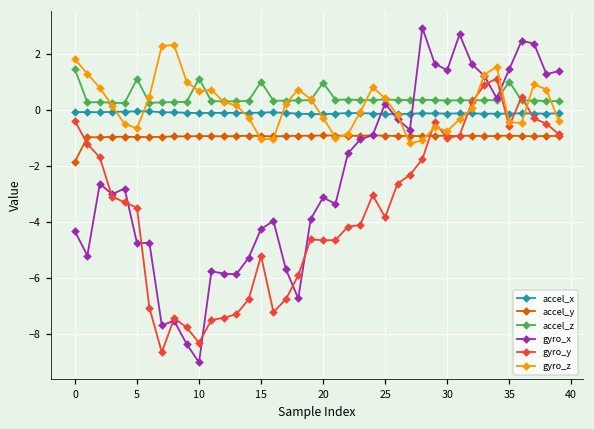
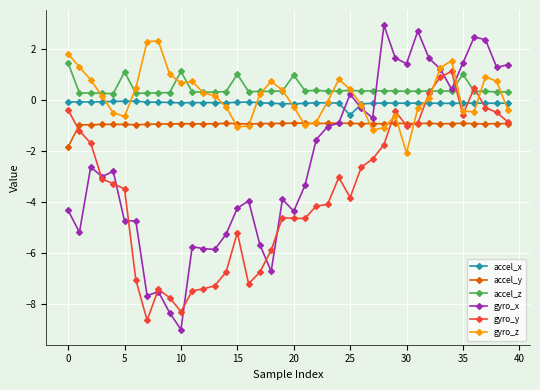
  {
    "accel_x": {
      "0": -0.1,
      "5": 0.0,
      "10": -0.1,
      "15": -0.1,
      "20": -0.1,
-     "25": -0.1,
+     "25": -0.6,
      "30": -0.1,
      "35": -0.1
    },
    "accel_y": {
      "0": -1.8,
      "5": -1.0,
      "10": -0.9,
      "15": -0.9,
      "20": -0.9,
      "25": -0.9,
      "35": -0.9
    },
    "accel_z": {
      "0": 1.5,
      "5": 1.1,
      "10": 1.1,
      "15": 1.0,
      "20": 1.0,
      "30": 0.3,
      "35": 1.0
    },
    "gyro_x": {
      "0": -4.3,
      "5": -4.7,
      "10": -9.0,
      "15": -4.2,
-     "20": -3.1,
+     "20": -4.4,
      "25": 0.2,
      "30": 1.4,
      "35": 1.5
    },
    "gyro_y": {
      "0": -0.4,
      "5": -3.5,
      "10": -8.3,
      "15": -5.2,
      "20": -4.6,
      "25": -3.8,
      "35": -0.6
    },
    "gyro_z": {
      "0": 1.8,
      "5": -0.6,
      "10": 0.7,
      "15": -1.0,
      "20": -0.3,
-     "30": -0.8,
+     "30": -2.1,
      "35": -0.4
    }
  }
